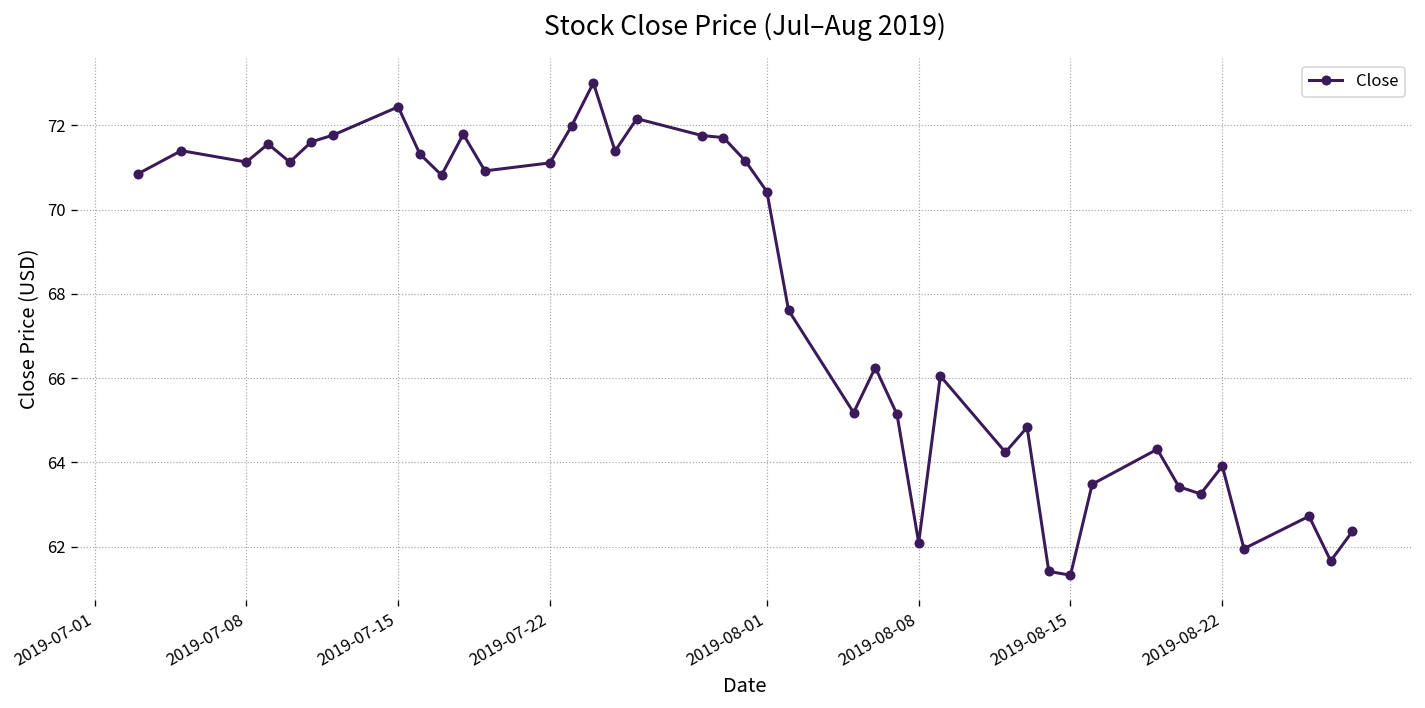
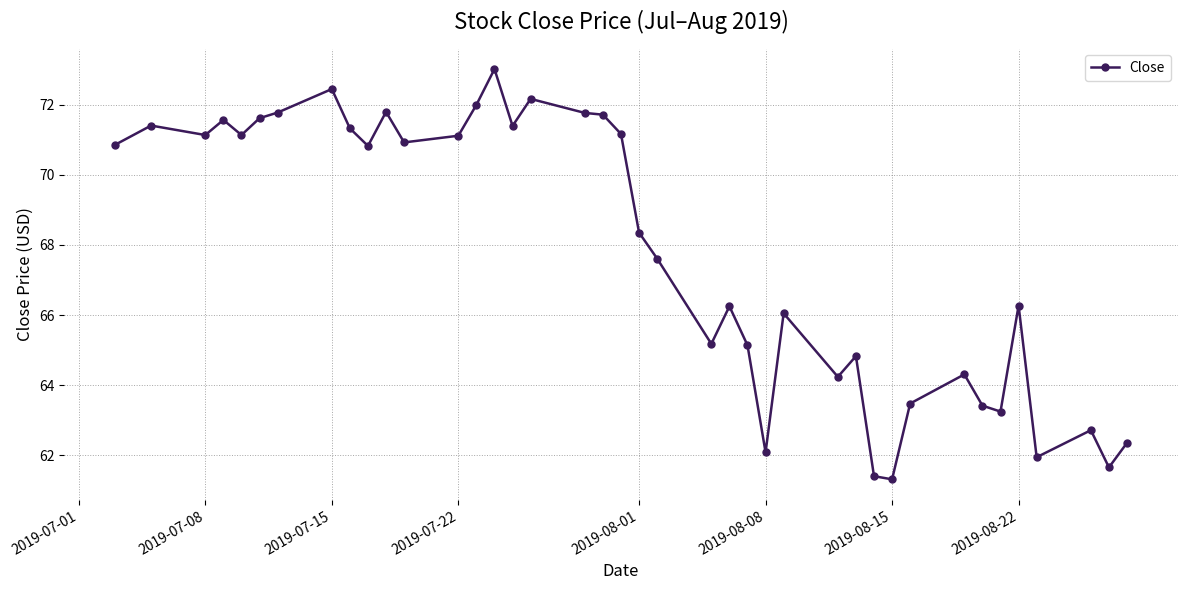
  {
    "2019-07-08": 71.1,
    "2019-07-15": 72.4,
    "2019-07-22": 71.1,
-   "2019-08-01": 70.4,
+   "2019-08-01": 68.3,
    "2019-08-08": 62.1,
    "2019-08-15": 61.3,
-   "2019-08-22": 63.9
+   "2019-08-22": 66.3
  }
